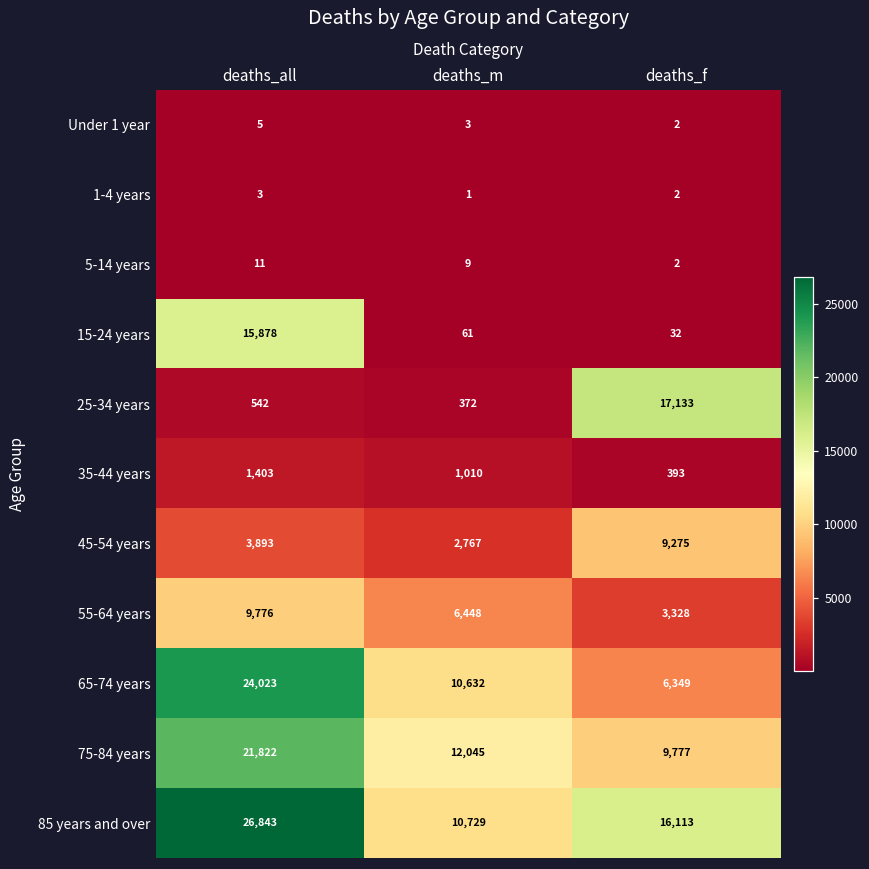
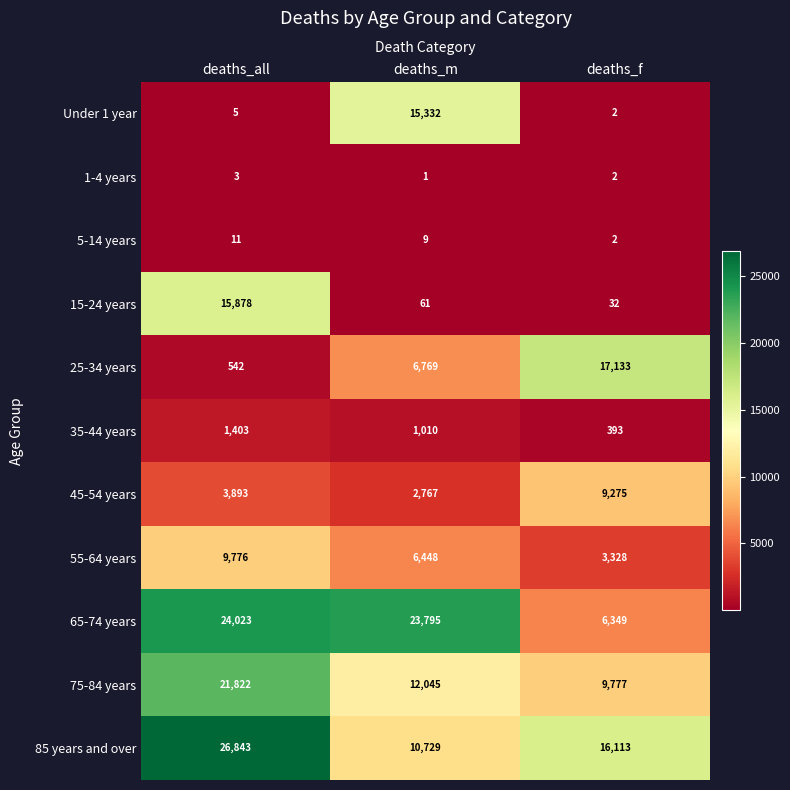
  {
    "Under 1 year": {
      "deaths_all": "5",
-     "deaths_m": "3",
+     "deaths_m": "15,332",
      "deaths_f": "2"
    },
    "1-4 years": {
      "deaths_all": "3",
      "deaths_m": "1",
      "deaths_f": "2"
    },
    "5-14 years": {
      "deaths_all": "11",
      "deaths_m": "9",
      "deaths_f": "2"
    },
    "15-24 years": {
      "deaths_all": "15,878",
      "deaths_m": "61",
      "deaths_f": "32"
    },
    "25-34 years": {
      "deaths_all": "542",
-     "deaths_m": "372",
+     "deaths_m": "6,769",
      "deaths_f": "17,133"
    },
    "35-44 years": {
      "deaths_all": "1,403",
      "deaths_m": "1,010",
      "deaths_f": "393"
    },
    "45-54 years": {
      "deaths_all": "3,893",
      "deaths_m": "2,767",
      "deaths_f": "9,275"
    },
    "55-64 years": {
      "deaths_all": "9,776",
      "deaths_m": "6,448",
      "deaths_f": "3,328"
    },
    "65-74 years": {
      "deaths_all": "24,023",
-     "deaths_m": "10,632",
+     "deaths_m": "23,795",
      "deaths_f": "6,349"
    },
    "75-84 years": {
      "deaths_all": "21,822",
      "deaths_m": "12,045",
      "deaths_f": "9,777"
    },
    "85 years and over": {
      "deaths_all": "26,843",
      "deaths_m": "10,729",
      "deaths_f": "16,113"
    }
  }
